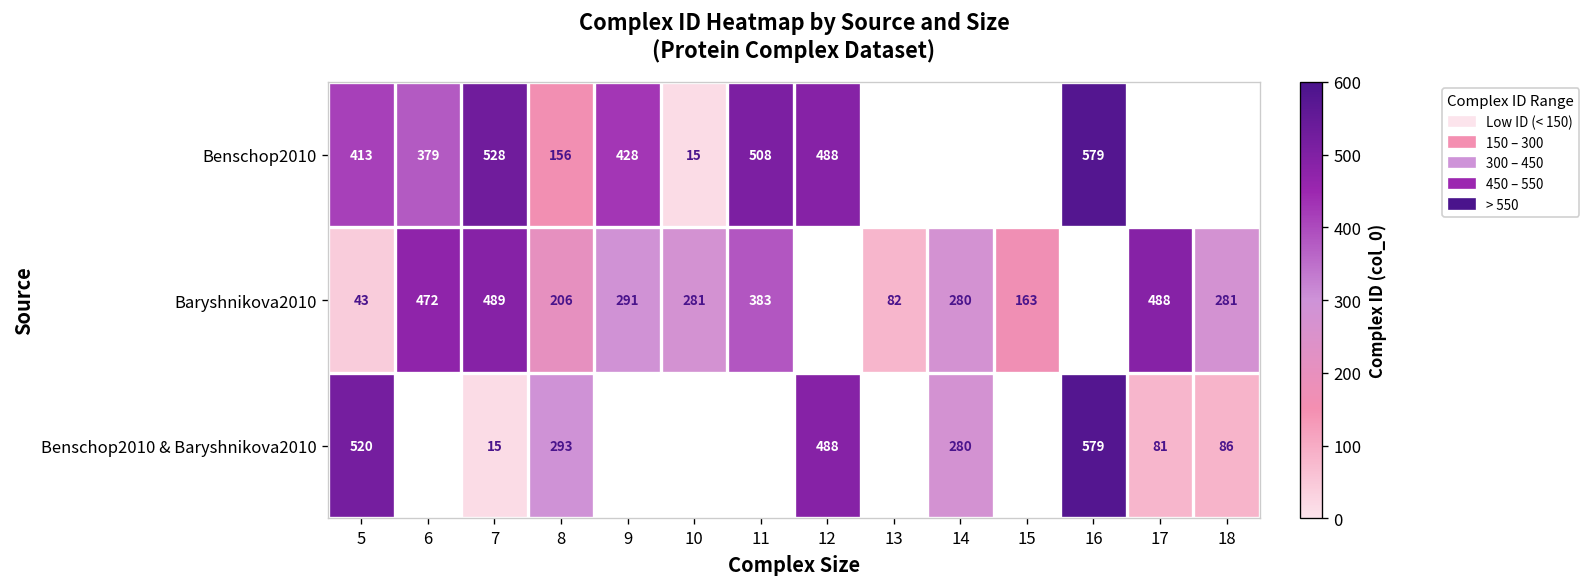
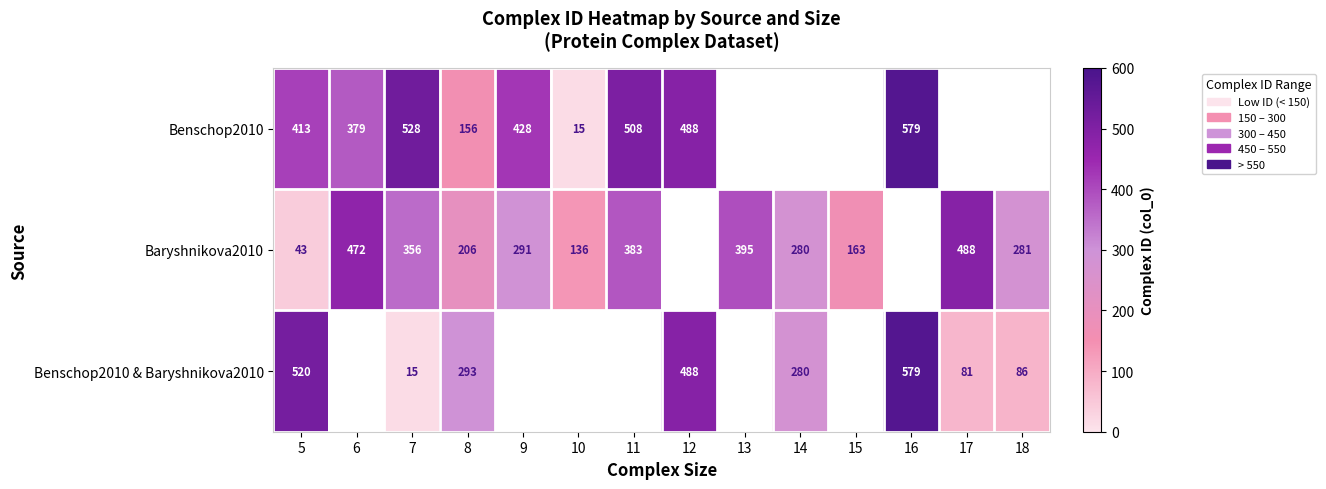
  {
    "Benschop2010": {
      "5": 413,
      "6": 379,
      "7": 528,
      "8": 156,
      "9": 428,
      "10": 15,
      "11": 508,
      "12": 488,
      "16": 579
    },
    "Baryshnikova2010": {
      "5": 43,
      "6": 472,
-     "7": 489,
+     "7": 356,
      "8": 206,
      "9": 291,
-     "10": 281,
+     "10": 136,
      "11": 383,
-     "13": 82,
+     "13": 395,
      "14": 280,
      "15": 163,
      "17": 488,
      "18": 281
    },
    "Benschop2010 & Baryshnikova2010": {
      "5": 520,
      "7": 15,
      "8": 293,
      "12": 488,
      "14": 280,
      "16": 579,
      "17": 81,
      "18": 86
    }
  }
